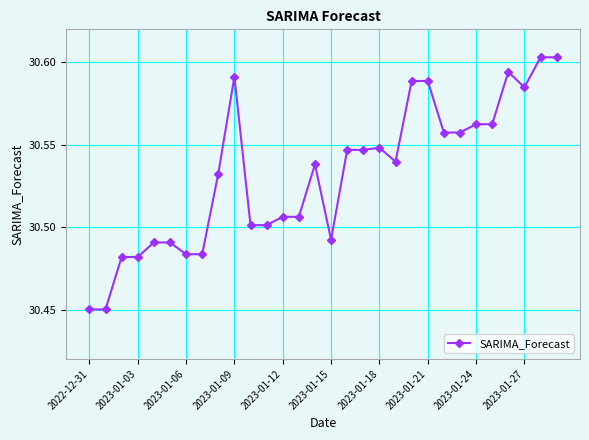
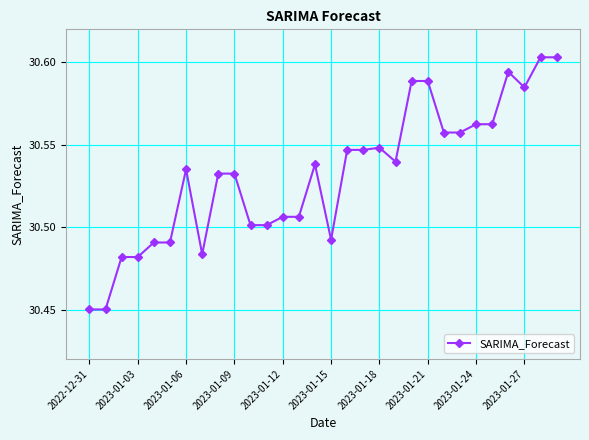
  {
    "2022-12-31": 30.450,
    "2023-01-03": 30.482,
-   "2023-01-06": 30.484,
-   "2023-01-09": 30.591,
+   "2023-01-06": 30.535,
+   "2023-01-09": 30.532,
    "2023-01-12": 30.506,
    "2023-01-15": 30.492,
    "2023-01-18": 30.548,
    "2023-01-21": 30.589,
    "2023-01-24": 30.562,
    "2023-01-27": 30.585
  }
